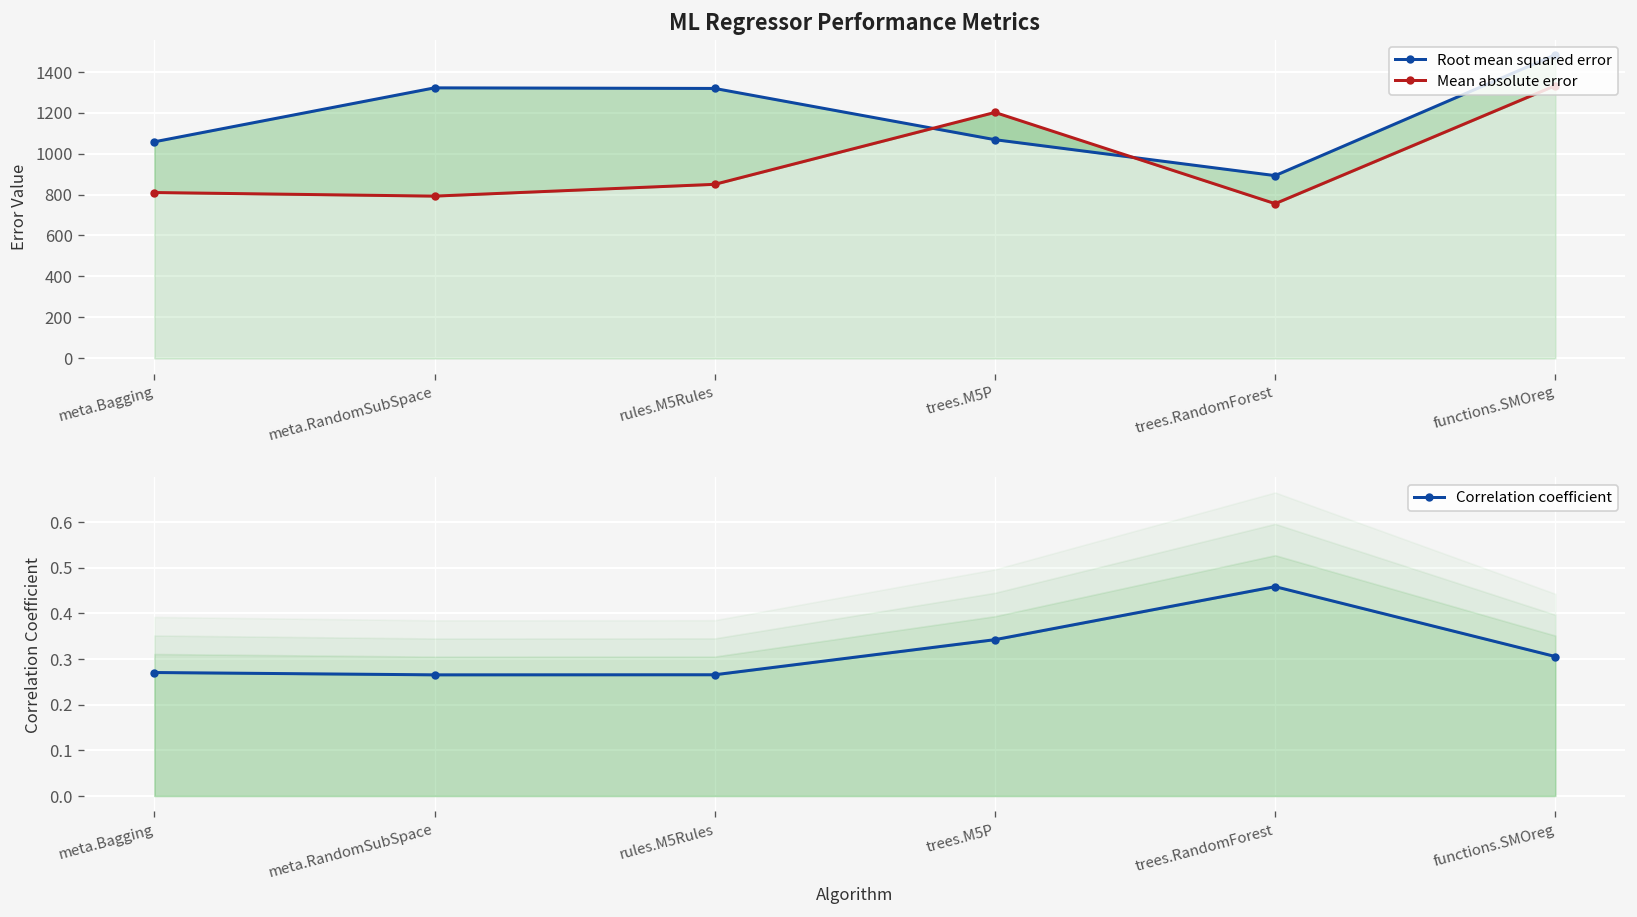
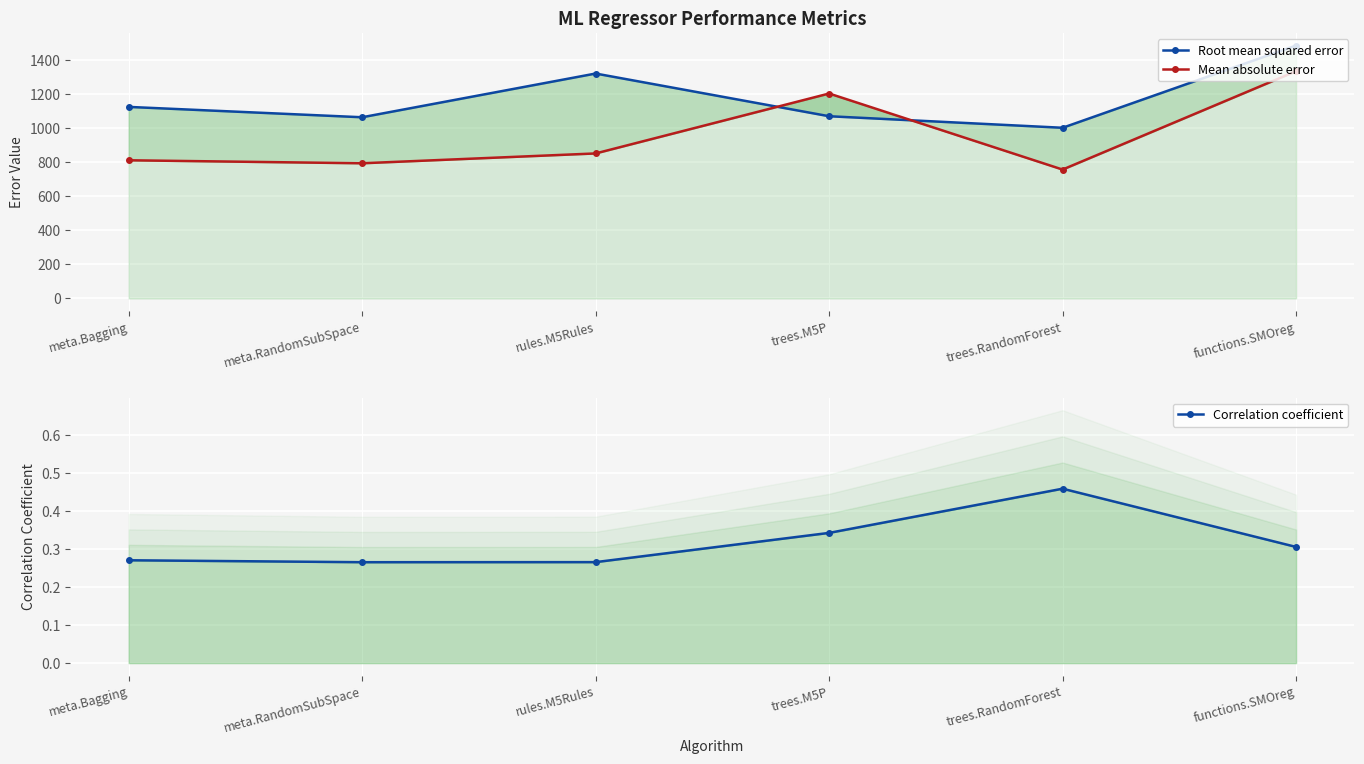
  {
    "ML Regressor Performance Metrics": {
      "Root mean squared error": {
-       "meta.Bagging": 1060,
-       "meta.RandomSubSpace": 1320,
+       "meta.Bagging": 1120,
+       "meta.RandomSubSpace": 1060,
        "trees.M5P": 1070,
-       "trees.RandomForest": 890
+       "trees.RandomForest": 1000
      },
      "Mean absolute error": {
        "meta.Bagging": 810,
        "meta.RandomSubSpace": 790,
        "rules.M5Rules": 850,
        "trees.RandomForest": 760
      }
    }
  }
